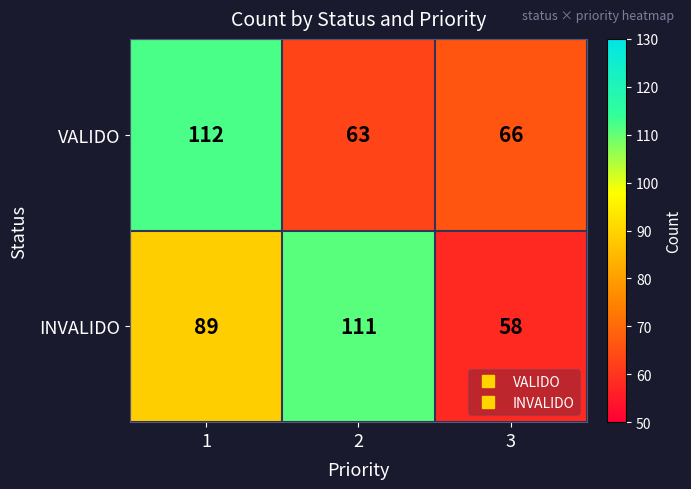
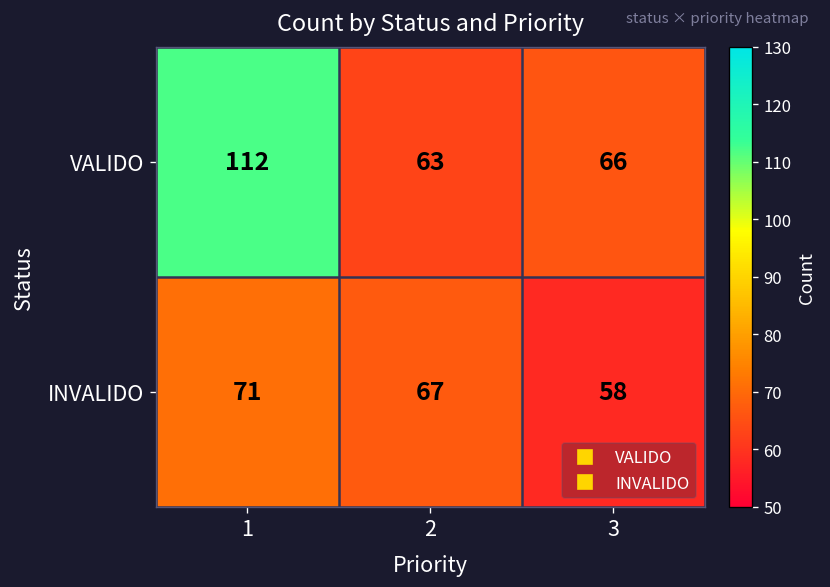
  {
    "VALIDO": {
      "1": 112,
      "2": 63,
      "3": 66
    },
    "INVALIDO": {
-     "1": 89,
-     "2": 111,
+     "1": 71,
+     "2": 67,
      "3": 58
    }
  }
